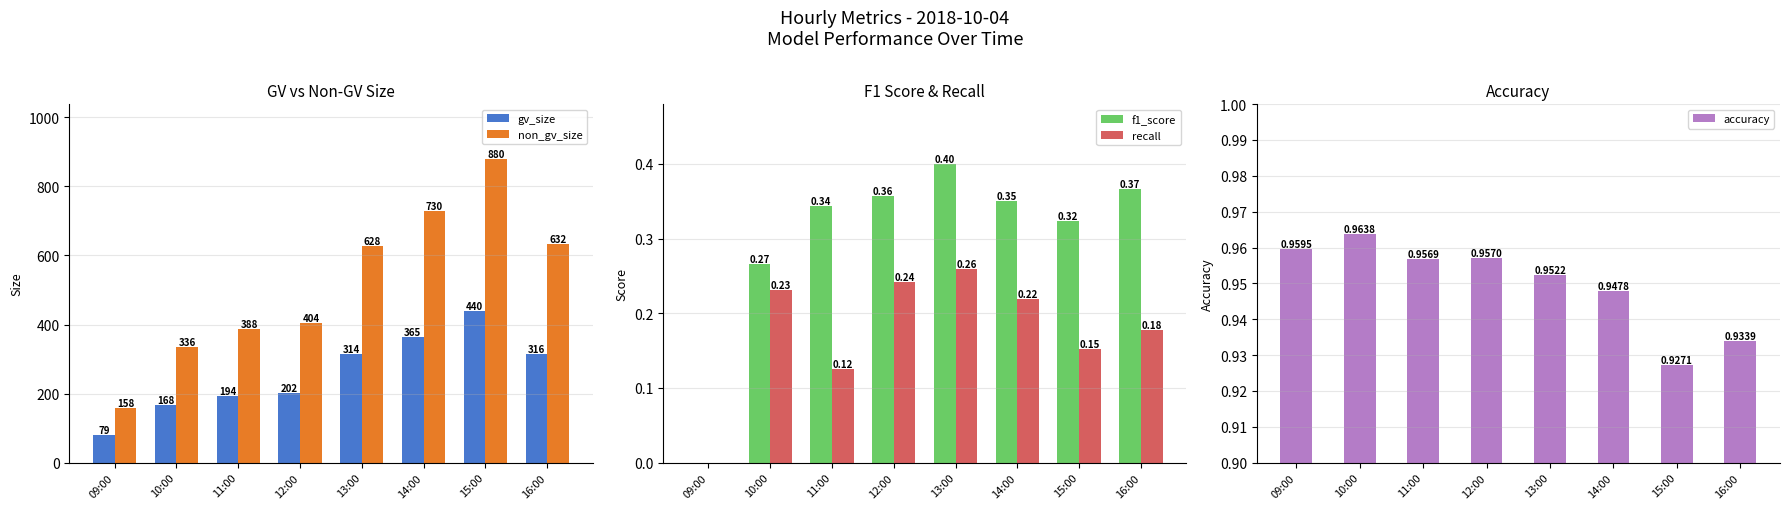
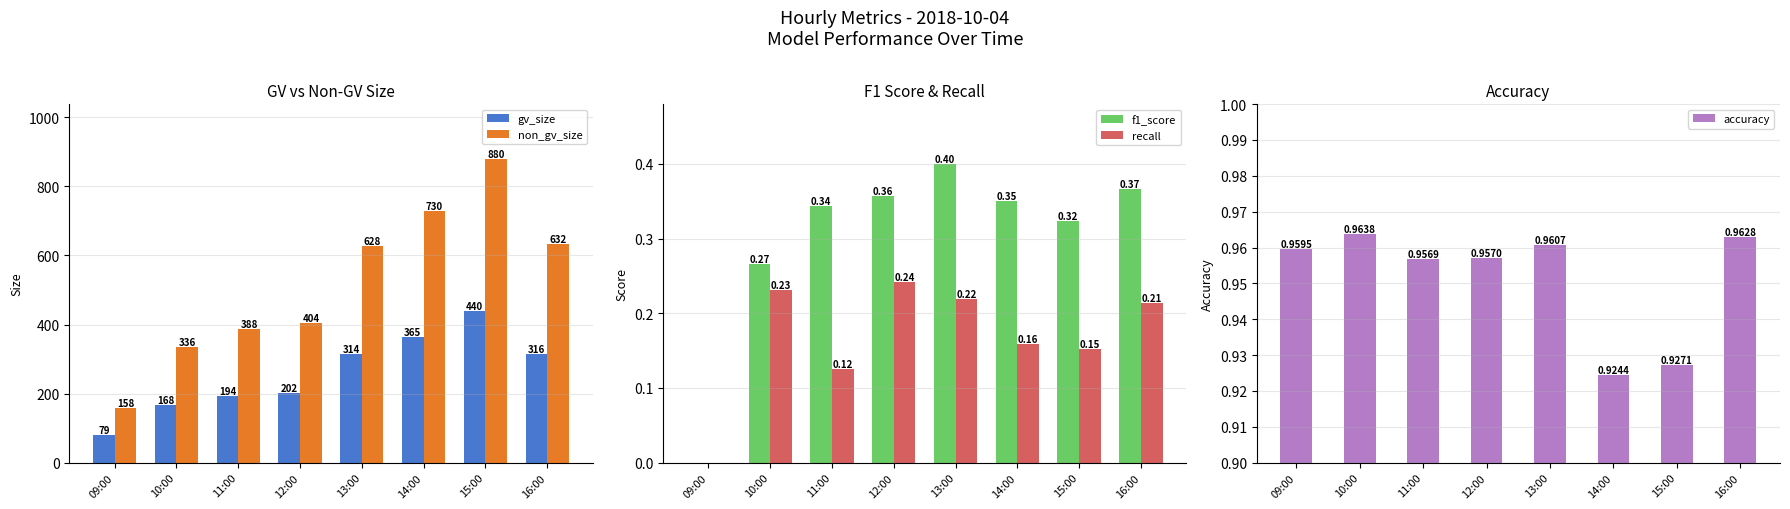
  {
    "GV vs Non-GV Size": {
      "gv_size": {
        "09:00": 79,
        "10:00": 168,
        "11:00": 194,
        "12:00": 202,
        "13:00": 314,
        "14:00": 365,
        "15:00": 440,
        "16:00": 316
      },
      "non_gv_size": {
        "09:00": 158,
        "10:00": 336,
        "11:00": 388,
        "12:00": 404,
        "13:00": 628,
        "14:00": 730,
        "15:00": 880,
        "16:00": 632
      }
    },
    "F1 Score & Recall": {
      "f1_score": {
        "10:00": 0.27,
        "11:00": 0.34,
        "12:00": 0.36,
        "13:00": 0.40,
        "14:00": 0.35,
        "15:00": 0.32,
        "16:00": 0.37
      },
      "recall": {
        "10:00": 0.23,
        "11:00": 0.12,
        "12:00": 0.24,
-       "13:00": 0.26,
-       "14:00": 0.22,
+       "13:00": 0.22,
+       "14:00": 0.16,
        "15:00": 0.15,
-       "16:00": 0.18
+       "16:00": 0.21
      }
    },
    "Accuracy": {
      "09:00": 0.9595,
      "10:00": 0.9638,
      "11:00": 0.9569,
      "12:00": 0.9570,
-     "13:00": 0.9522,
-     "14:00": 0.9478,
+     "13:00": 0.9607,
+     "14:00": 0.9244,
      "15:00": 0.9271,
-     "16:00": 0.9339
+     "16:00": 0.9628
    }
  }
